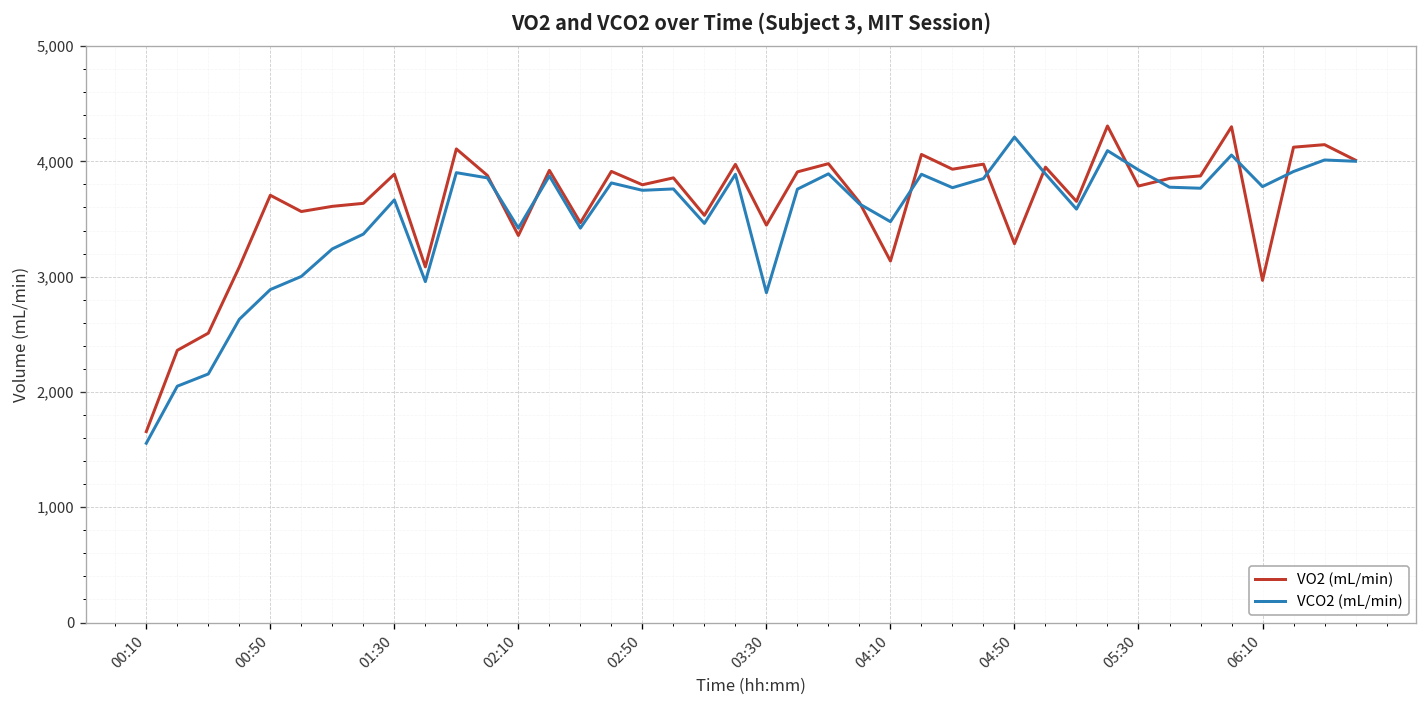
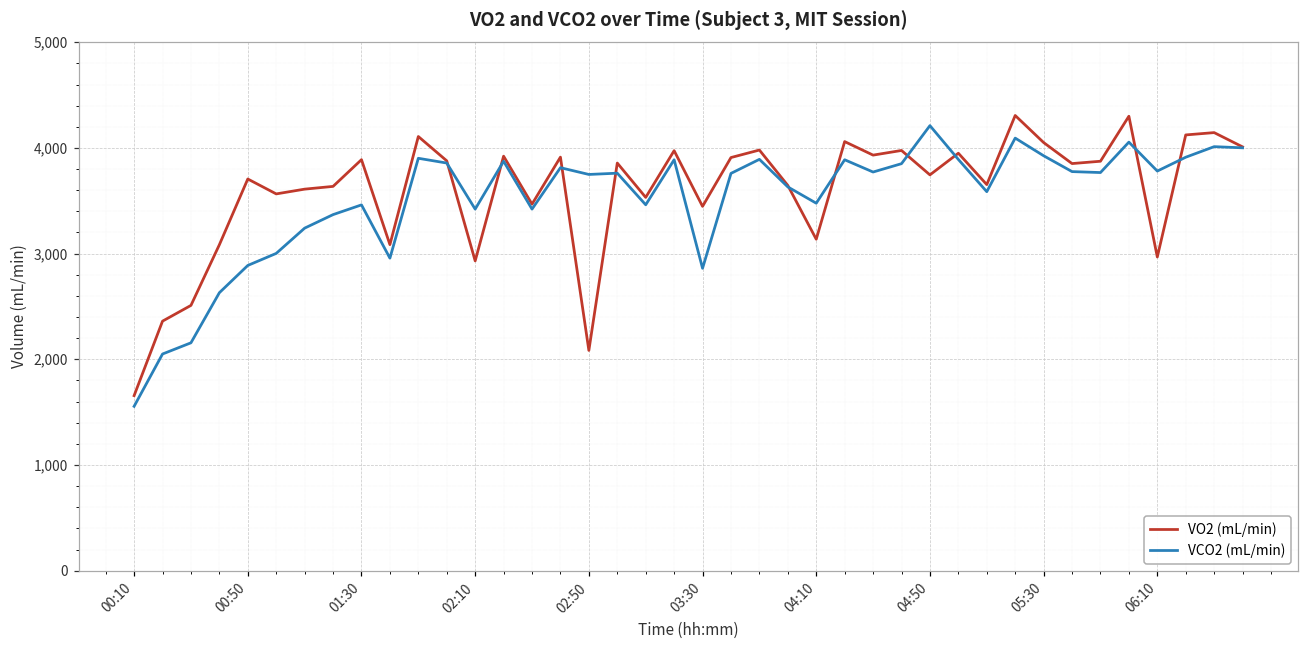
  {
    "VO2 (mL/min)": {
      "00:10": "1,700",
      "00:50": "3,700",
      "01:30": "3,900",
-     "02:10": "3,400",
-     "02:50": "3,800",
+     "02:10": "2,900",
+     "02:50": "2,100",
      "03:30": "3,400",
      "04:10": "3,100",
-     "04:50": "3,300",
-     "05:30": "3,800",
+     "04:50": "3,700",
+     "05:30": "4,100",
      "06:10": "3,000"
    },
    "VCO2 (mL/min)": {
      "00:10": "1,600",
      "00:50": "2,900",
-     "01:30": "3,700",
+     "01:30": "3,500",
      "02:10": "3,400",
      "02:50": "3,700",
      "03:30": "2,900",
      "04:10": "3,500",
      "04:50": "4,200",
      "05:30": "3,900",
      "06:10": "3,800"
    }
  }
